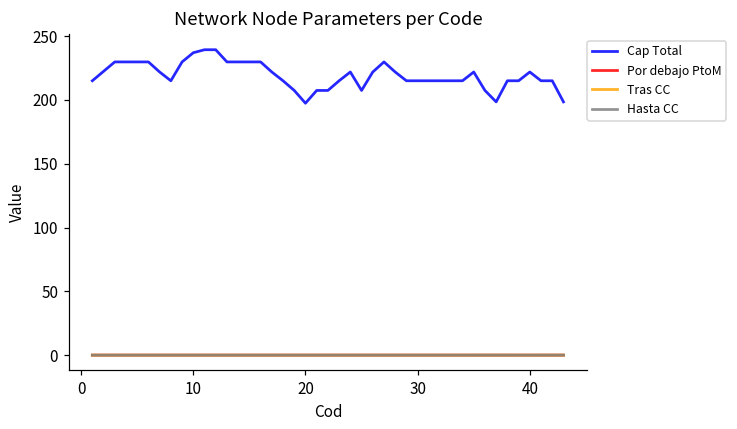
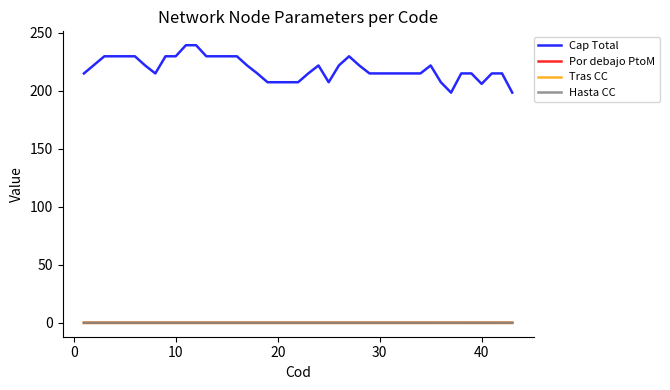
  {
    "Cap Total": {
-     "10": 237,
-     "20": 197,
-     "40": 222
+     "10": 230,
+     "20": 207,
+     "40": 206
    },
    "Hasta CC": {
      "10": 0,
      "20": 0,
      "40": 0
    }
  }
